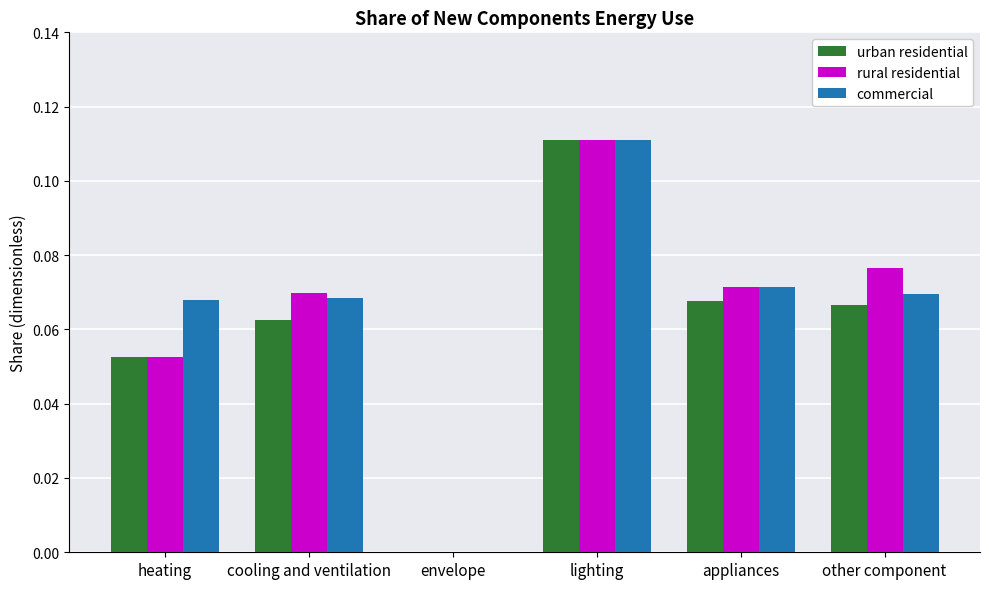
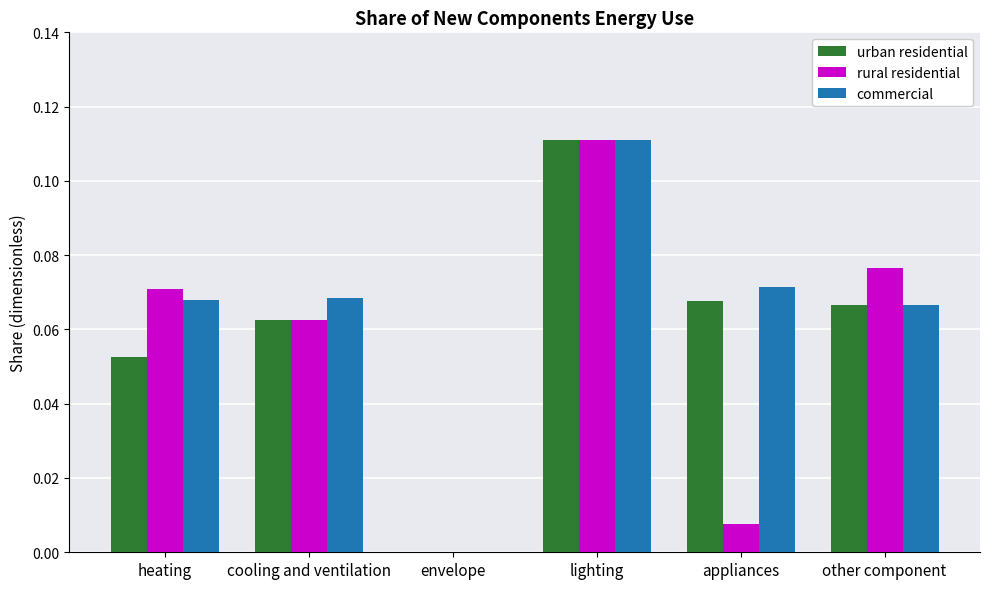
  {
    "urban residential": {
      "heating": 0.053,
      "cooling and ventilation": 0.063,
      "envelope": 0.000,
      "lighting": 0.111,
      "appliances": 0.068,
      "other component": 0.067
    },
    "rural residential": {
-     "heating": 0.053,
-     "cooling and ventilation": 0.070,
+     "heating": 0.071,
+     "cooling and ventilation": 0.063,
      "envelope": 0.000,
      "lighting": 0.111,
-     "appliances": 0.071,
+     "appliances": 0.008,
      "other component": 0.076
    },
    "commercial": {
      "heating": 0.068,
      "cooling and ventilation": 0.068,
      "envelope": 0.000,
      "lighting": 0.111,
      "appliances": 0.071,
-     "other component": 0.069
+     "other component": 0.067
    }
  }
